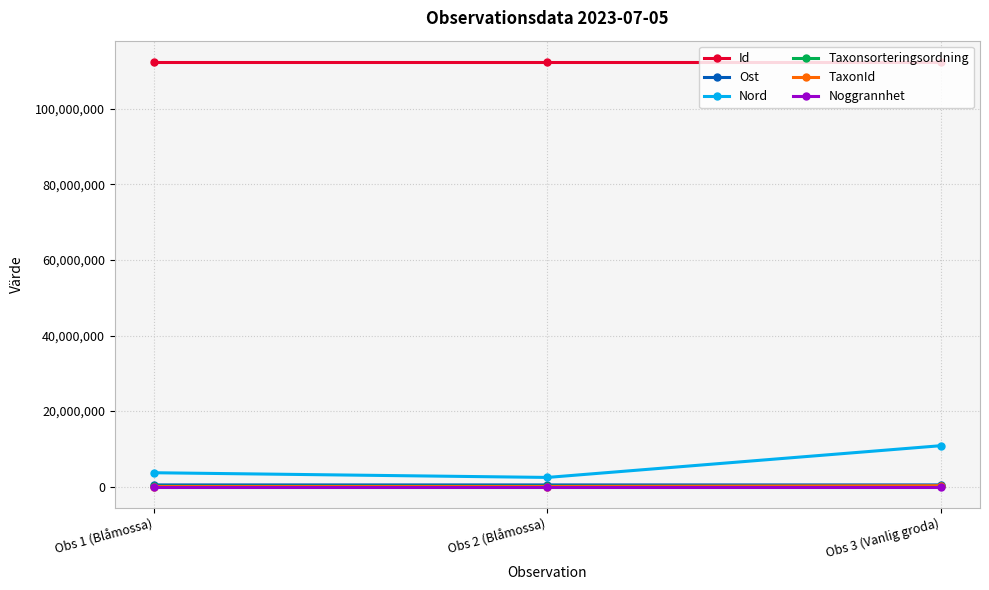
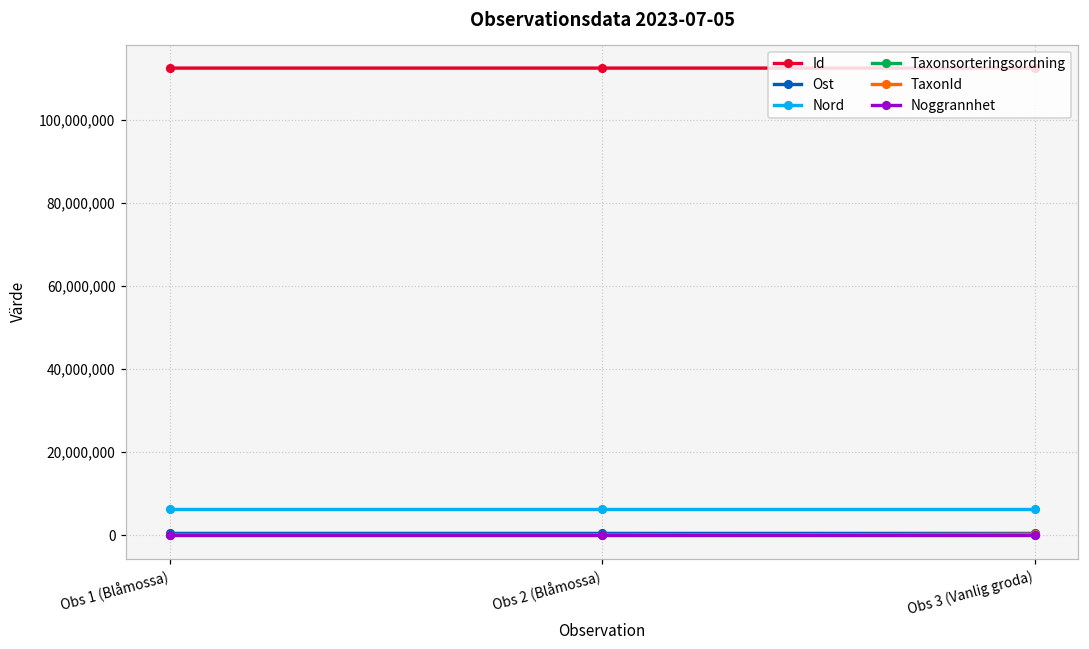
  {
    "Id": {
      "Obs 1 (Blåmossa)": "112,000,000",
      "Obs 2 (Blåmossa)": "112,000,000"
    },
    "Nord": {
-     "Obs 1 (Blåmossa)": "4,000,000",
-     "Obs 2 (Blåmossa)": "2,000,000",
-     "Obs 3 (Vanlig groda)": "11,000,000"
+     "Obs 1 (Blåmossa)": "6,000,000",
+     "Obs 2 (Blåmossa)": "6,000,000",
+     "Obs 3 (Vanlig groda)": "6,000,000"
    }
  }
